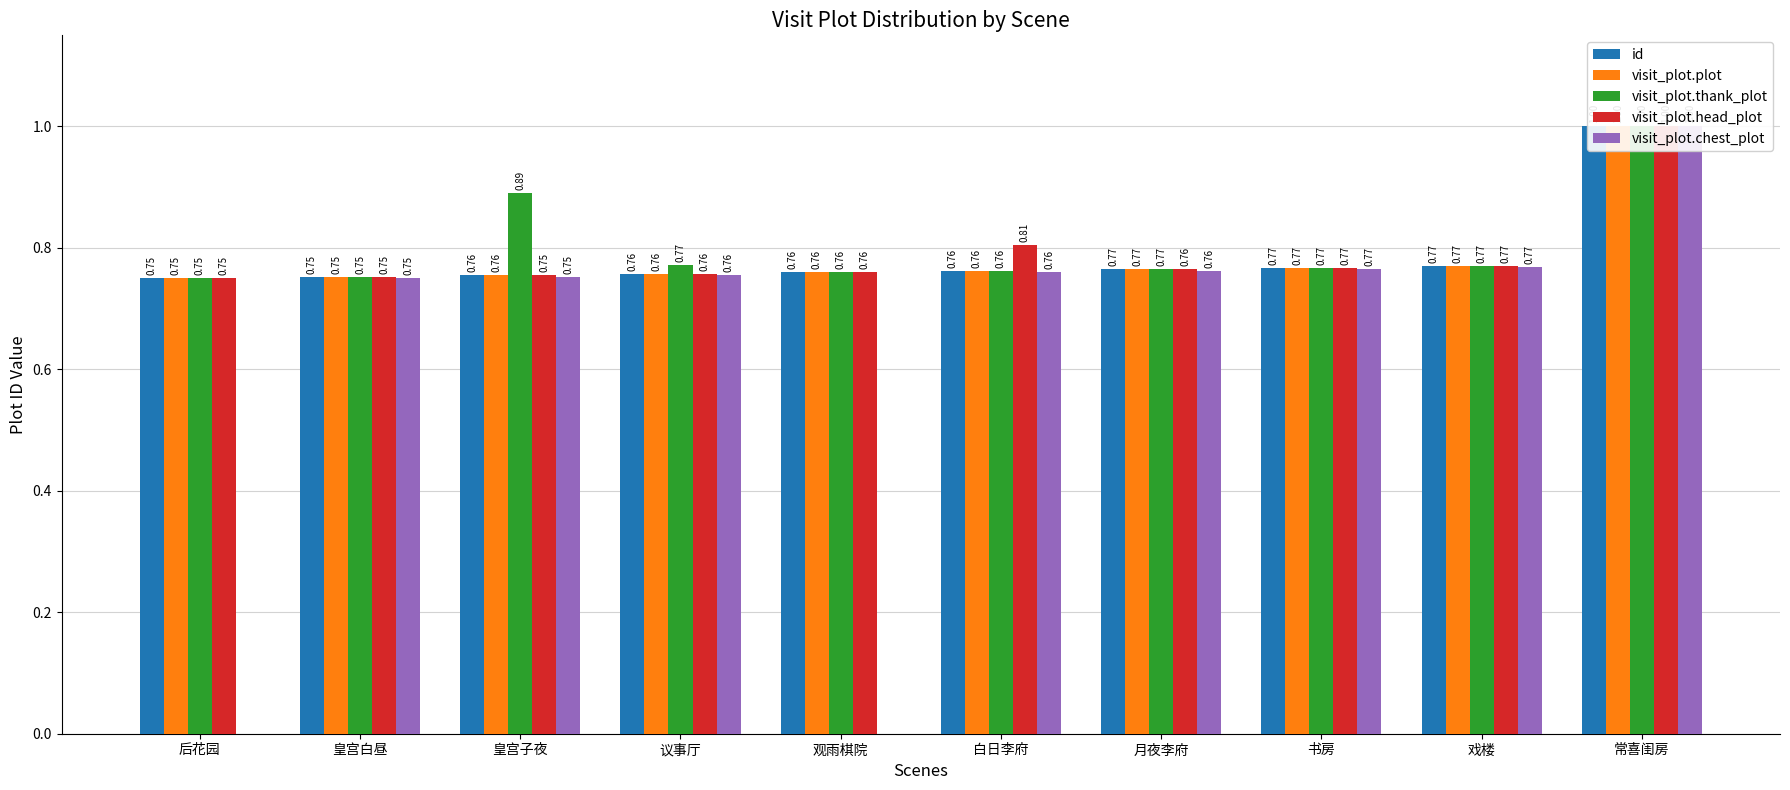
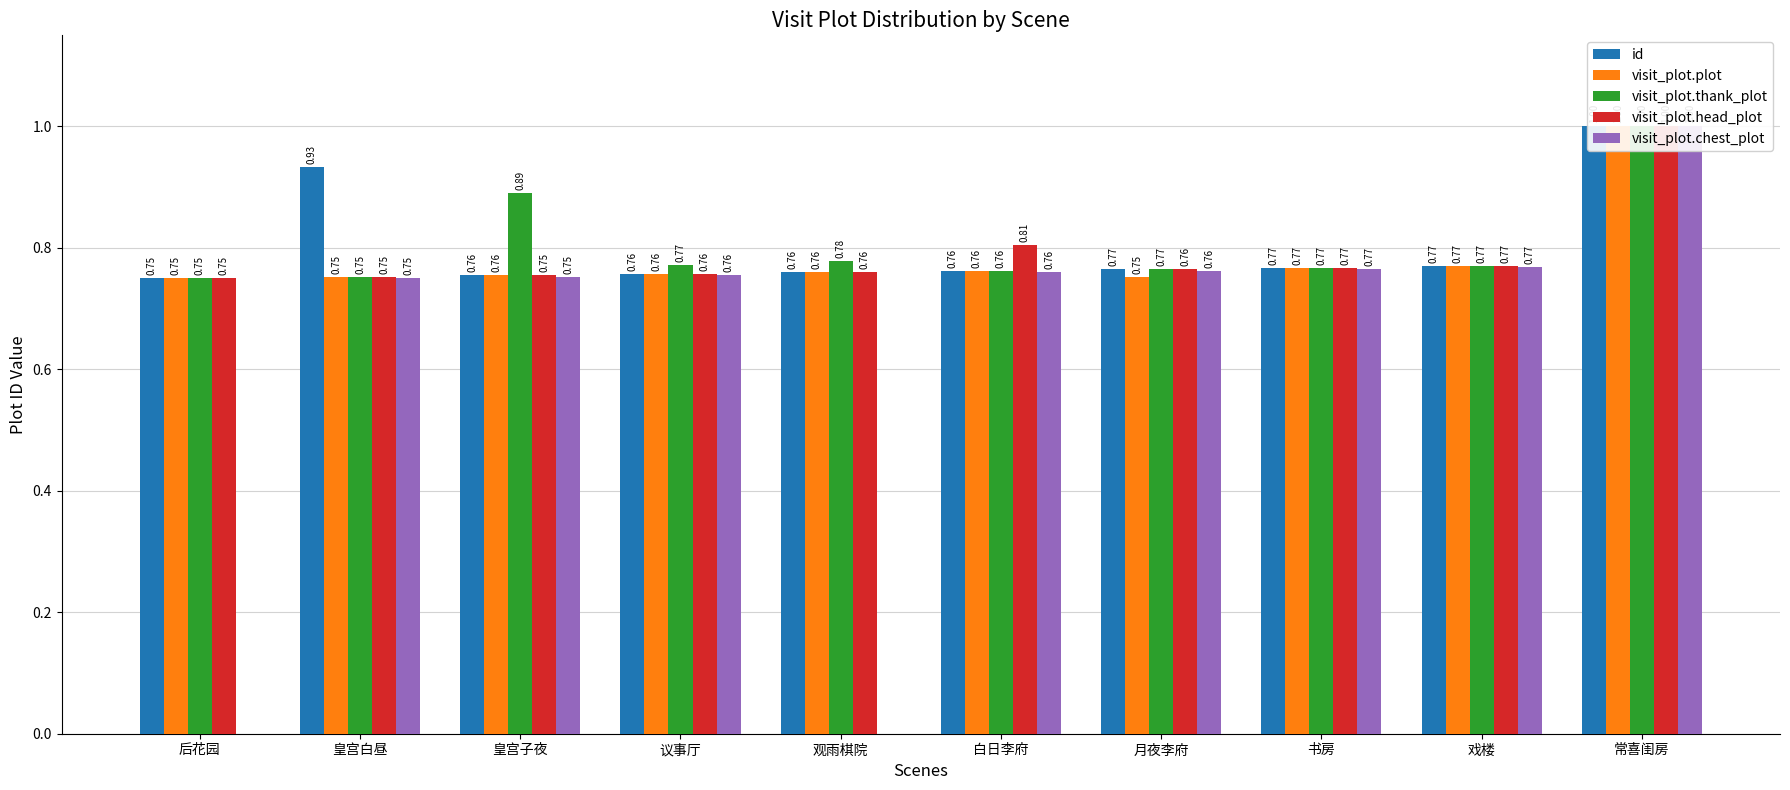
  {
    "id": {
      "后花园": 0.75,
-     "皇宫白昼": 0.75,
+     "皇宫白昼": 0.93,
      "皇宫子夜": 0.76,
      "议事厅": 0.76,
      "观雨棋院": 0.76,
      "白日李府": 0.76,
      "月夜李府": 0.77,
      "书房": 0.77,
      "戏楼": 0.77
    },
    "visit_plot.plot": {
      "后花园": 0.75,
      "皇宫白昼": 0.75,
      "皇宫子夜": 0.76,
      "议事厅": 0.76,
      "观雨棋院": 0.76,
      "白日李府": 0.76,
-     "月夜李府": 0.77,
+     "月夜李府": 0.75,
      "书房": 0.77,
      "戏楼": 0.77
    },
    "visit_plot.thank_plot": {
      "后花园": 0.75,
      "皇宫白昼": 0.75,
      "皇宫子夜": 0.89,
      "议事厅": 0.77,
-     "观雨棋院": 0.76,
+     "观雨棋院": 0.78,
      "白日李府": 0.76,
      "月夜李府": 0.77,
      "书房": 0.77,
      "戏楼": 0.77
    },
    "visit_plot.head_plot": {
      "后花园": 0.75,
      "皇宫白昼": 0.75,
      "皇宫子夜": 0.75,
      "议事厅": 0.76,
      "观雨棋院": 0.76,
      "白日李府": 0.81,
      "月夜李府": 0.76,
      "书房": 0.77,
      "戏楼": 0.77
    },
    "visit_plot.chest_plot": {
      "皇宫白昼": 0.75,
      "皇宫子夜": 0.75,
      "议事厅": 0.76,
      "白日李府": 0.76,
      "月夜李府": 0.76,
      "书房": 0.77,
      "戏楼": 0.77
    }
  }
